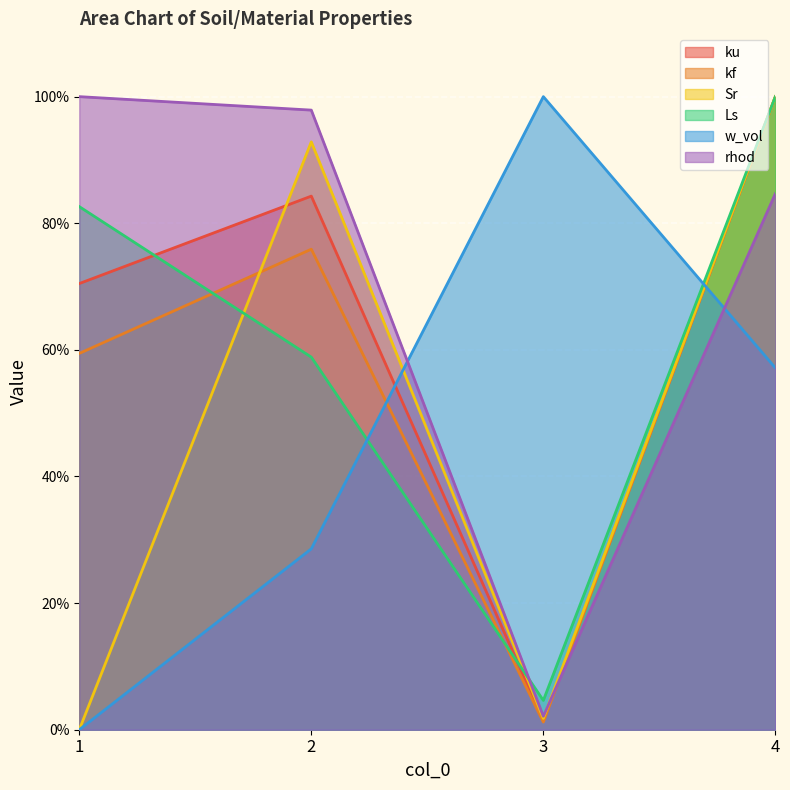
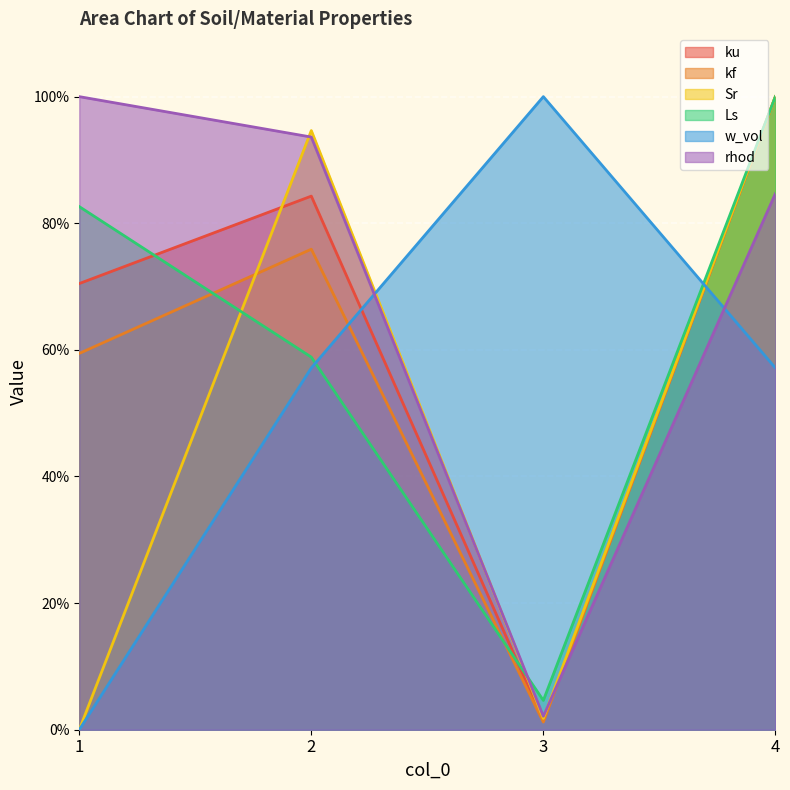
  {
    "Sr": {
-     "2": "93%"
+     "2": "95%"
    },
    "Ls": {
      "1": "83%",
      "2": "59%",
      "3": "5%"
    },
    "w_vol": {
-     "2": "29%",
+     "2": "57%",
      "3": "100%",
      "4": "57%"
    },
    "rhod": {
      "1": "100%",
-     "2": "98%",
+     "2": "94%",
      "4": "85%"
    }
  }
